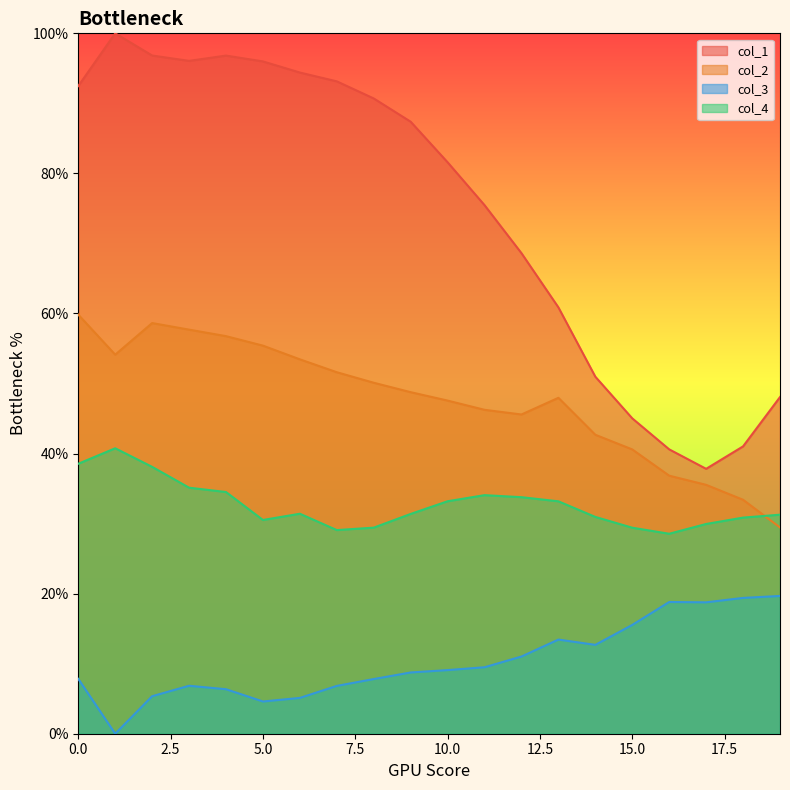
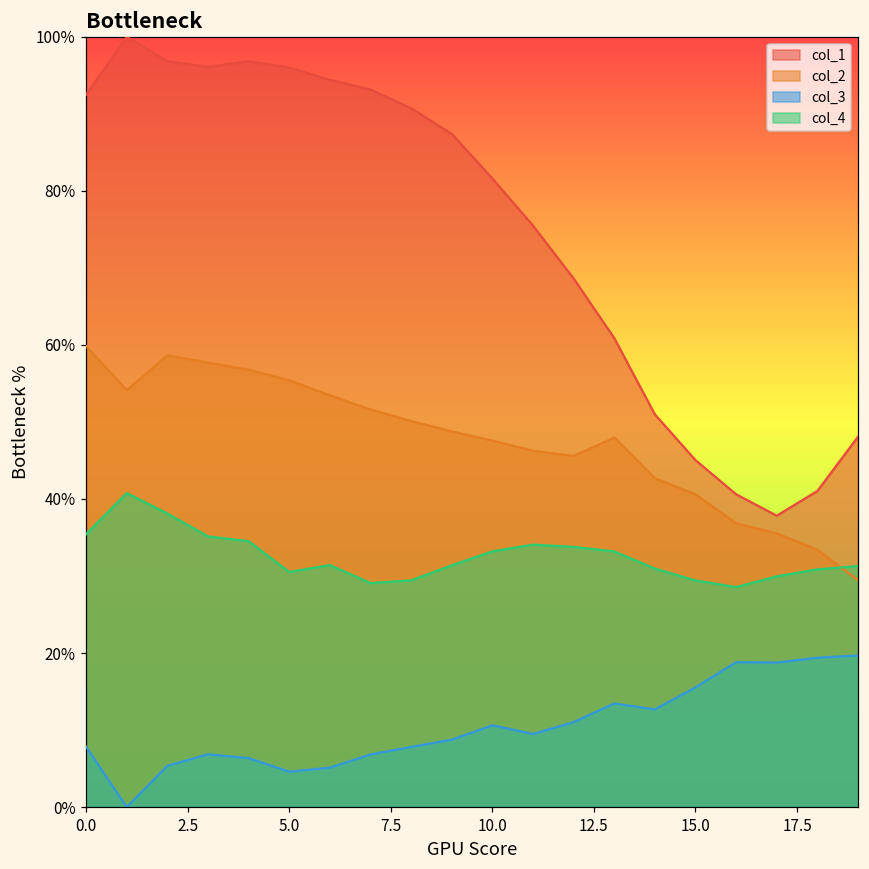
  {
    "col_3": {
      "0.0": "8%",
      "5.0": "5%",
-     "10.0": "9%",
+     "10.0": "11%",
      "15.0": "16%"
    },
    "col_4": {
-     "0.0": "39%",
+     "0.0": "35%",
      "5.0": "31%",
      "10.0": "33%",
      "15.0": "29%"
    }
  }
